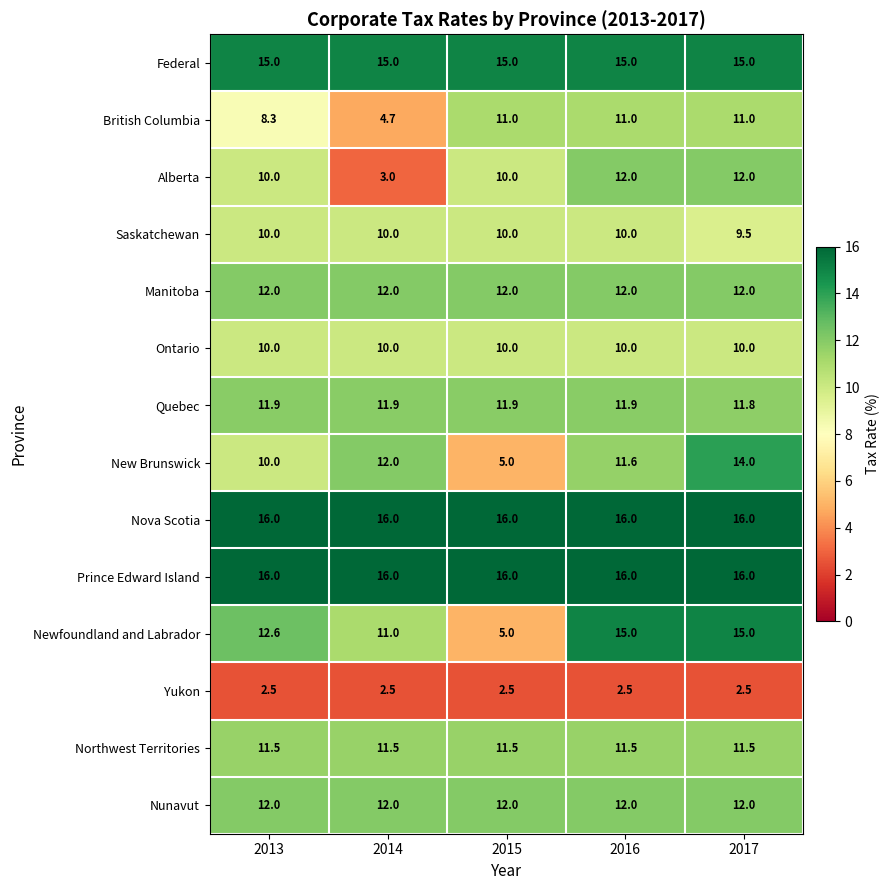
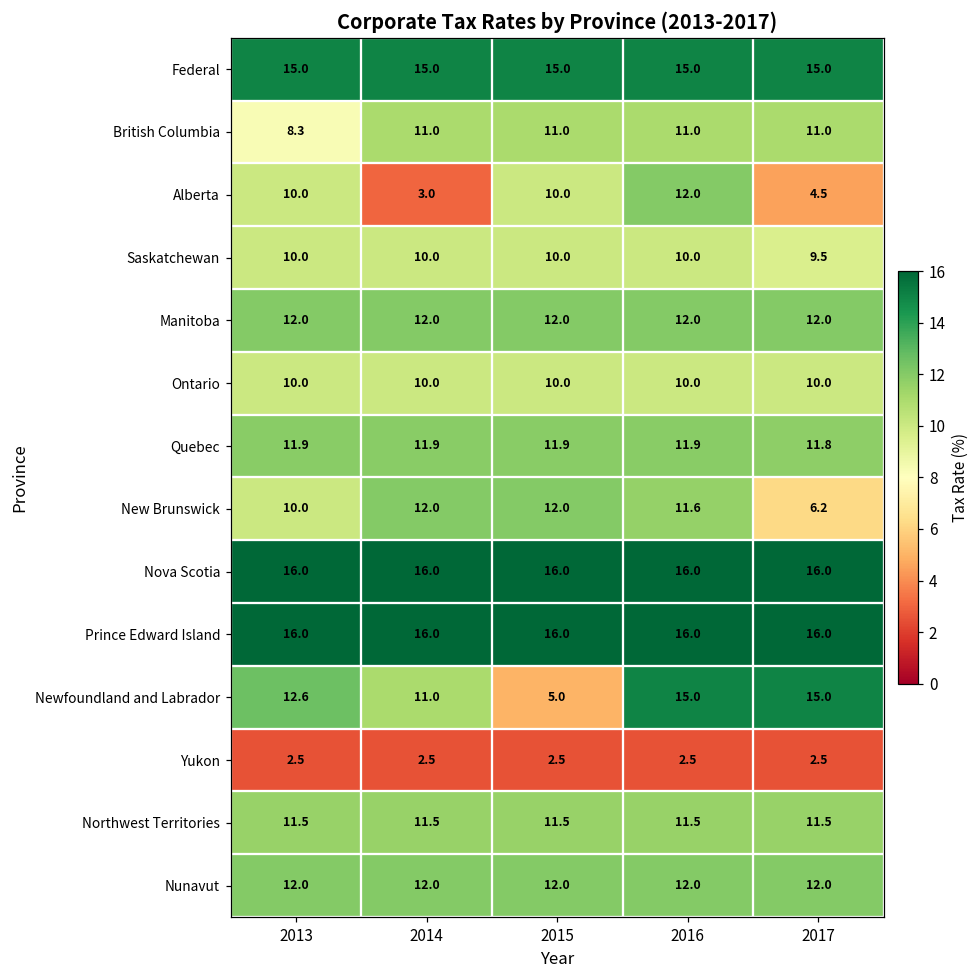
  {
    "Federal": {
      "2013": 15.0,
      "2014": 15.0,
      "2015": 15.0,
      "2016": 15.0,
      "2017": 15.0
    },
    "British Columbia": {
      "2013": 8.3,
-     "2014": 4.7,
+     "2014": 11.0,
      "2015": 11.0,
      "2016": 11.0,
      "2017": 11.0
    },
    "Alberta": {
      "2013": 10.0,
      "2014": 3.0,
      "2015": 10.0,
      "2016": 12.0,
-     "2017": 12.0
+     "2017": 4.5
    },
    "Saskatchewan": {
      "2013": 10.0,
      "2014": 10.0,
      "2015": 10.0,
      "2016": 10.0,
      "2017": 9.5
    },
    "Manitoba": {
      "2013": 12.0,
      "2014": 12.0,
      "2015": 12.0,
      "2016": 12.0,
      "2017": 12.0
    },
    "Ontario": {
      "2013": 10.0,
      "2014": 10.0,
      "2015": 10.0,
      "2016": 10.0,
      "2017": 10.0
    },
    "Quebec": {
      "2013": 11.9,
      "2014": 11.9,
      "2015": 11.9,
      "2016": 11.9,
      "2017": 11.8
    },
    "New Brunswick": {
      "2013": 10.0,
      "2014": 12.0,
-     "2015": 5.0,
+     "2015": 12.0,
      "2016": 11.6,
-     "2017": 14.0
+     "2017": 6.2
    },
    "Nova Scotia": {
      "2013": 16.0,
      "2014": 16.0,
      "2015": 16.0,
      "2016": 16.0,
      "2017": 16.0
    },
    "Prince Edward Island": {
      "2013": 16.0,
      "2014": 16.0,
      "2015": 16.0,
      "2016": 16.0,
      "2017": 16.0
    },
    "Newfoundland and Labrador": {
      "2013": 12.6,
      "2014": 11.0,
      "2015": 5.0,
      "2016": 15.0,
      "2017": 15.0
    },
    "Yukon": {
      "2013": 2.5,
      "2014": 2.5,
      "2015": 2.5,
      "2016": 2.5,
      "2017": 2.5
    },
    "Northwest Territories": {
      "2013": 11.5,
      "2014": 11.5,
      "2015": 11.5,
      "2016": 11.5,
      "2017": 11.5
    },
    "Nunavut": {
      "2013": 12.0,
      "2014": 12.0,
      "2015": 12.0,
      "2016": 12.0,
      "2017": 12.0
    }
  }
